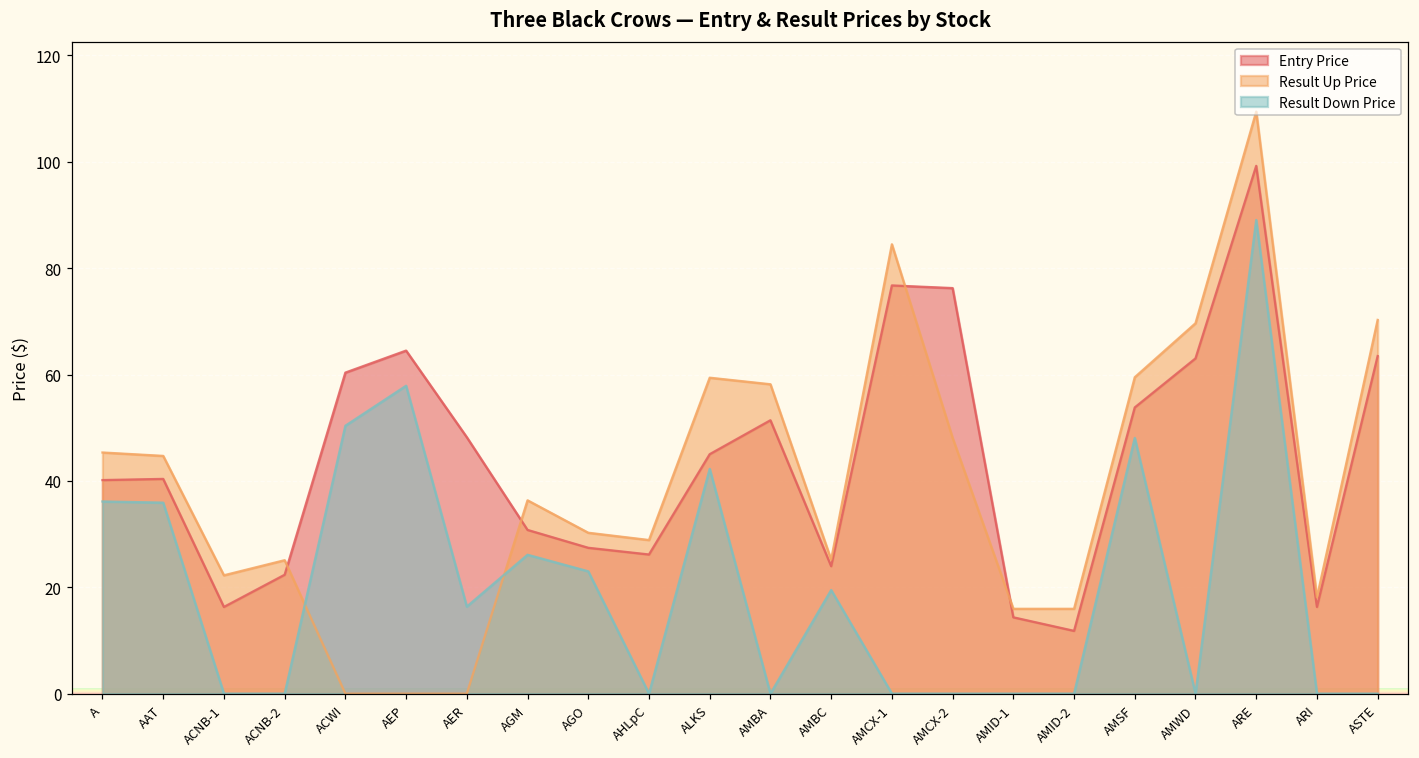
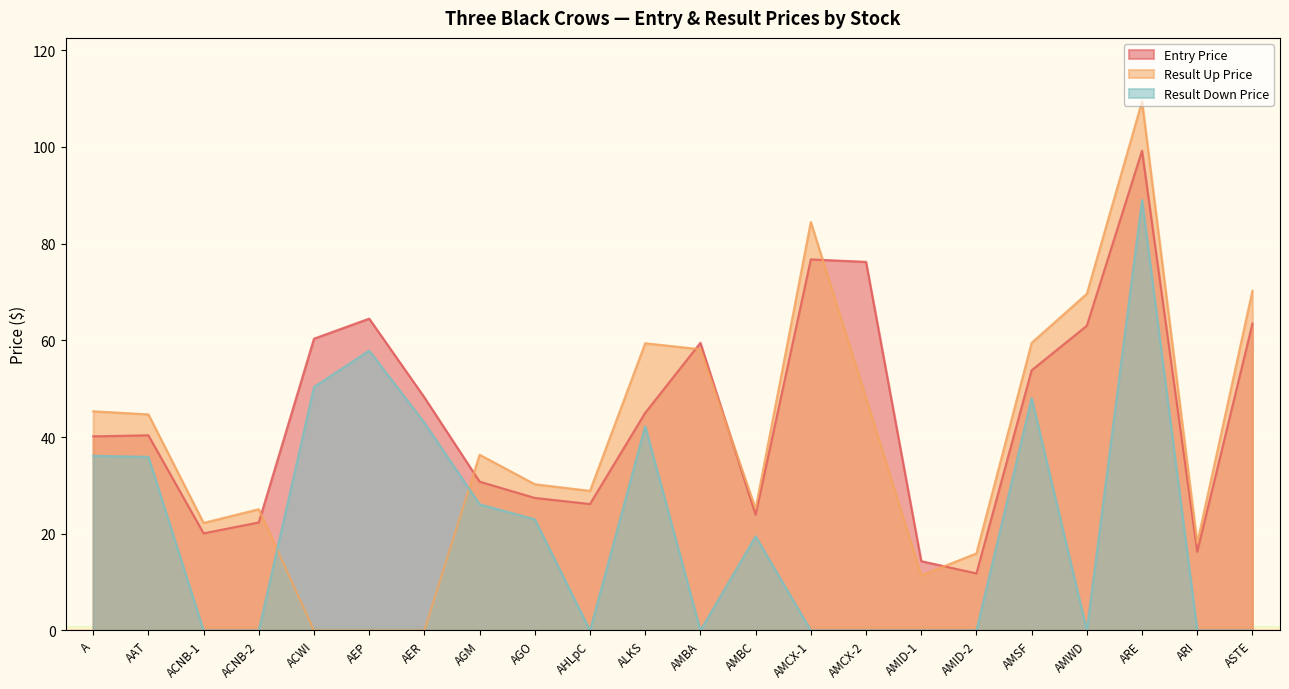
  {
    "Entry Price": {
      "A": 40,
      "AAT": 40,
-     "ACNB-1": 16,
+     "ACNB-1": 20,
      "ACNB-2": 22,
      "ACWI": 60,
      "AEP": 65,
      "AER": 48,
      "AGM": 31,
      "AGO": 27,
      "AHLpC": 26,
      "ALKS": 45,
-     "AMBA": 51,
+     "AMBA": 60,
      "AMBC": 24,
      "AMCX-1": 77,
      "AMCX-2": 76,
      "AMID-1": 14,
      "AMID-2": 12,
      "AMSF": 54,
      "AMWD": 63,
      "ARE": 99,
      "ARI": 16,
      "ASTE": 63
    },
    "Result Up Price": {
      "A": 45,
      "AAT": 45,
      "ACNB-1": 22,
      "ACNB-2": 25,
      "ACWI": 0,
      "AEP": 0,
      "AER": 0,
      "AGM": 36,
      "AGO": 30,
      "AHLpC": 29,
      "ALKS": 59,
      "AMBA": 58,
      "AMBC": 25,
      "AMCX-1": 84,
      "AMCX-2": 48,
-     "AMID-1": 16,
+     "AMID-1": 11,
      "AMID-2": 16,
      "AMSF": 59,
      "AMWD": 70,
      "ARI": 18,
      "ASTE": 70
    },
    "Result Down Price": {
      "A": 36,
      "AAT": 36,
      "ACNB-1": 0,
      "ACNB-2": 0,
      "ACWI": 50,
      "AEP": 58,
-     "AER": 16,
+     "AER": 43,
      "AGM": 26,
      "AGO": 23,
      "AHLpC": 0,
      "ALKS": 42,
      "AMBA": 0,
      "AMBC": 19,
      "AMCX-1": 0,
      "AMCX-2": 0,
      "AMID-1": 0,
      "AMID-2": 0,
      "AMSF": 48,
      "AMWD": 0,
      "ARE": 89,
      "ARI": 0,
      "ASTE": 0
    }
  }
